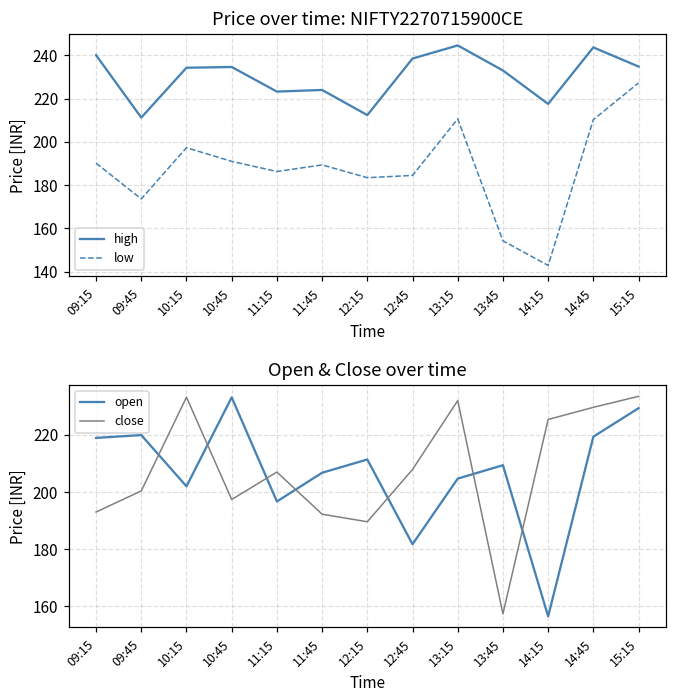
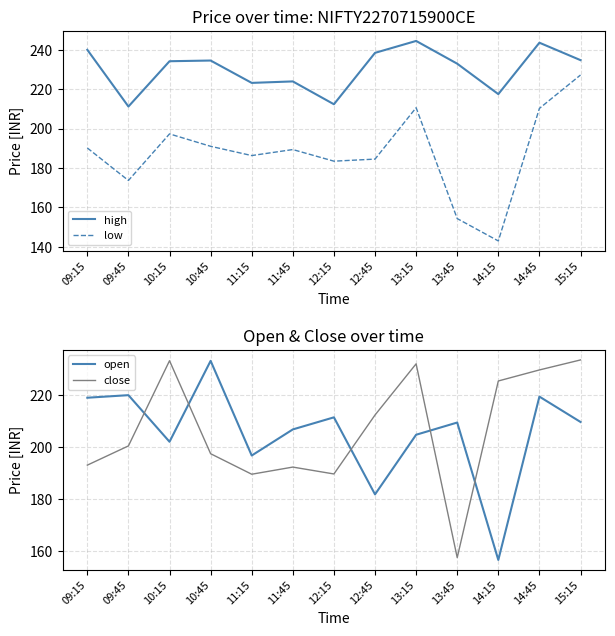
  {
    "Open & Close over time": {
      "open": {
        "09:15": 219,
        "09:45": 220,
        "10:15": 202,
        "10:45": 233,
        "11:15": 197,
        "11:45": 207,
        "12:15": 211,
        "12:45": 182,
        "13:15": 205,
        "13:45": 209,
        "14:15": 157,
        "14:45": 219,
-       "15:15": 229
+       "15:15": 210
      },
      "close": {
        "09:15": 193,
        "09:45": 200,
        "10:15": 233,
        "10:45": 197,
-       "11:15": 207,
+       "11:15": 190,
        "11:45": 192,
        "12:15": 190,
-       "12:45": 208,
+       "12:45": 212,
        "13:15": 232,
        "13:45": 157,
        "14:15": 225,
        "14:45": 230,
        "15:15": 234
      }
    }
  }
